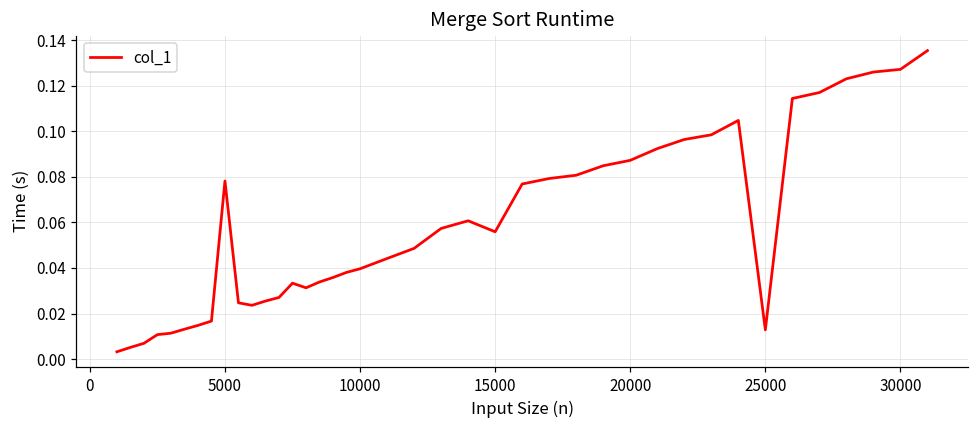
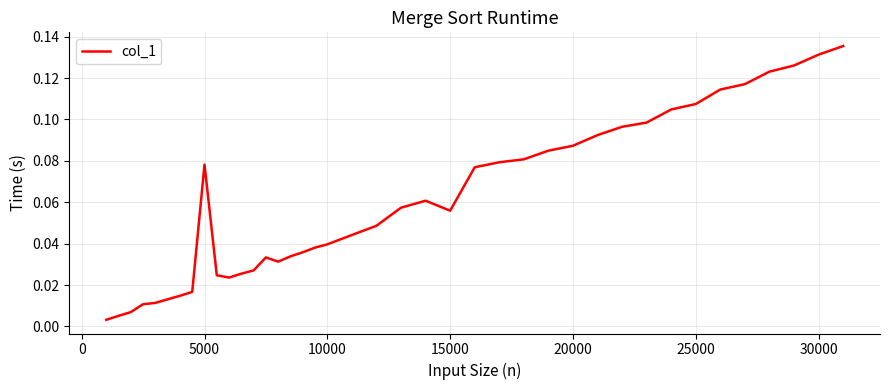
  {
    "5000": 0.078,
    "10000": 0.040,
    "15000": 0.056,
    "20000": 0.087,
-   "25000": 0.013,
-   "30000": 0.127
+   "25000": 0.107,
+   "30000": 0.131
  }
